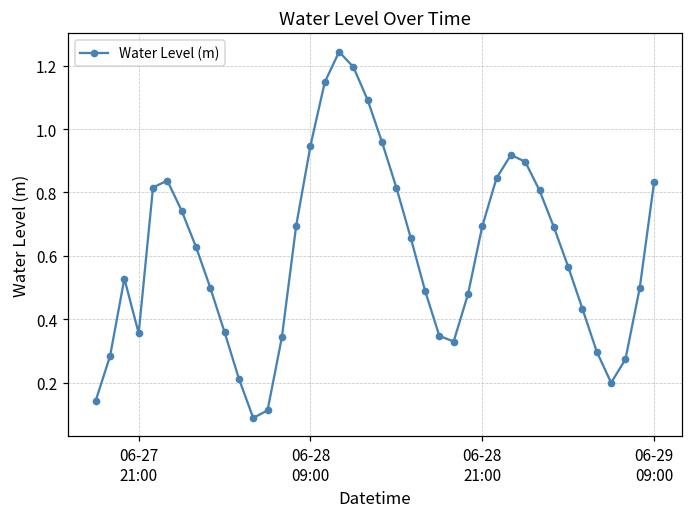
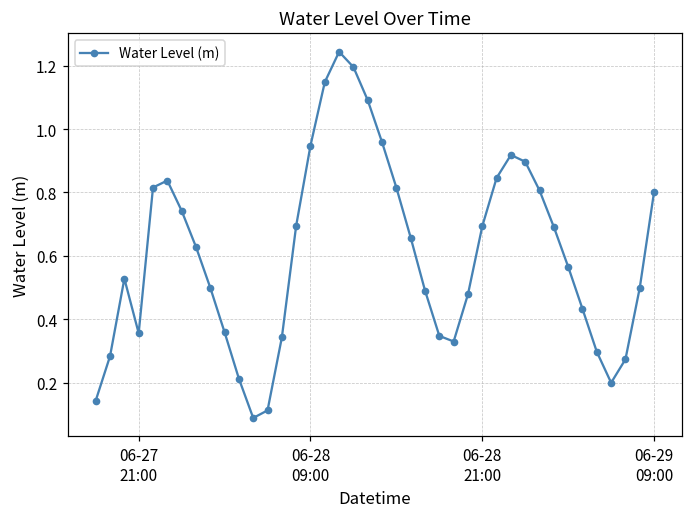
  {
    "06-27 21:00": 0.36,
    "06-28 09:00": 0.95,
    "06-28 21:00": 0.69,
-   "06-29 09:00": 0.83
+   "06-29 09:00": 0.80
  }
